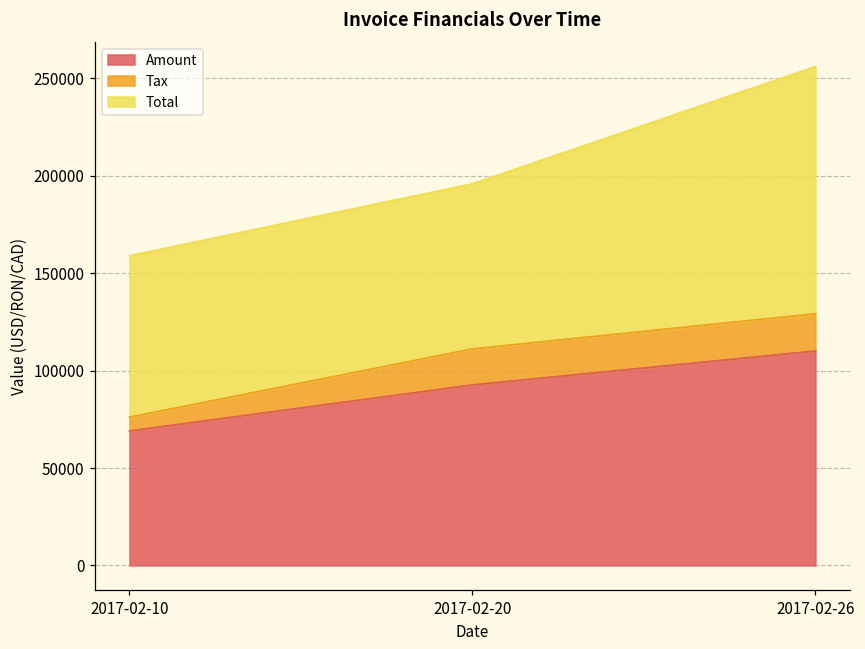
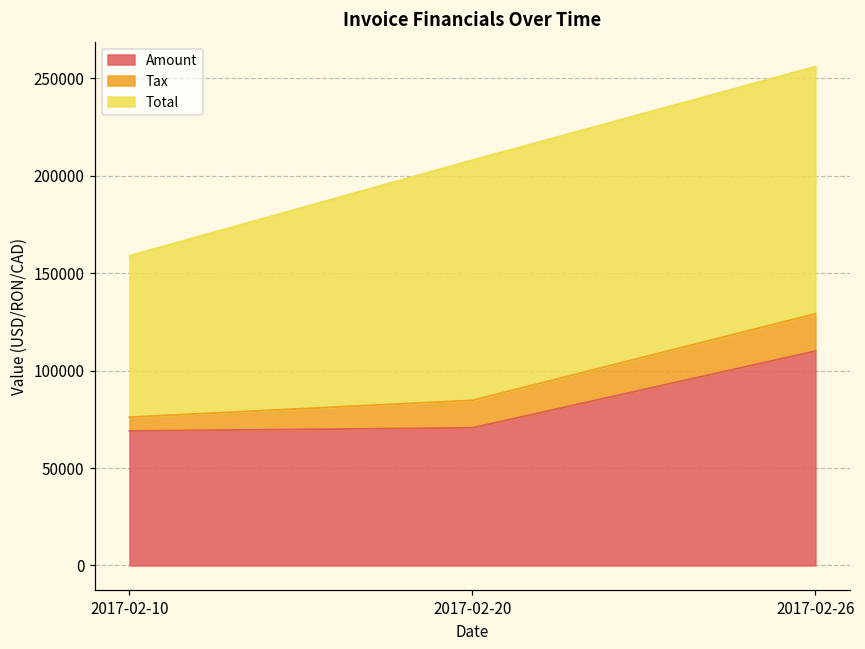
  {
    "Amount": {
      "2017-02-10": 69000,
-     "2017-02-20": 93000,
+     "2017-02-20": 71000,
      "2017-02-26": 110000
    },
    "Tax": {
      "2017-02-10": 7000,
-     "2017-02-20": 18000,
+     "2017-02-20": 14000,
      "2017-02-26": 19000
    },
    "Total": {
      "2017-02-10": 83000,
-     "2017-02-20": 85000,
+     "2017-02-20": 123000,
      "2017-02-26": 127000
    }
  }
